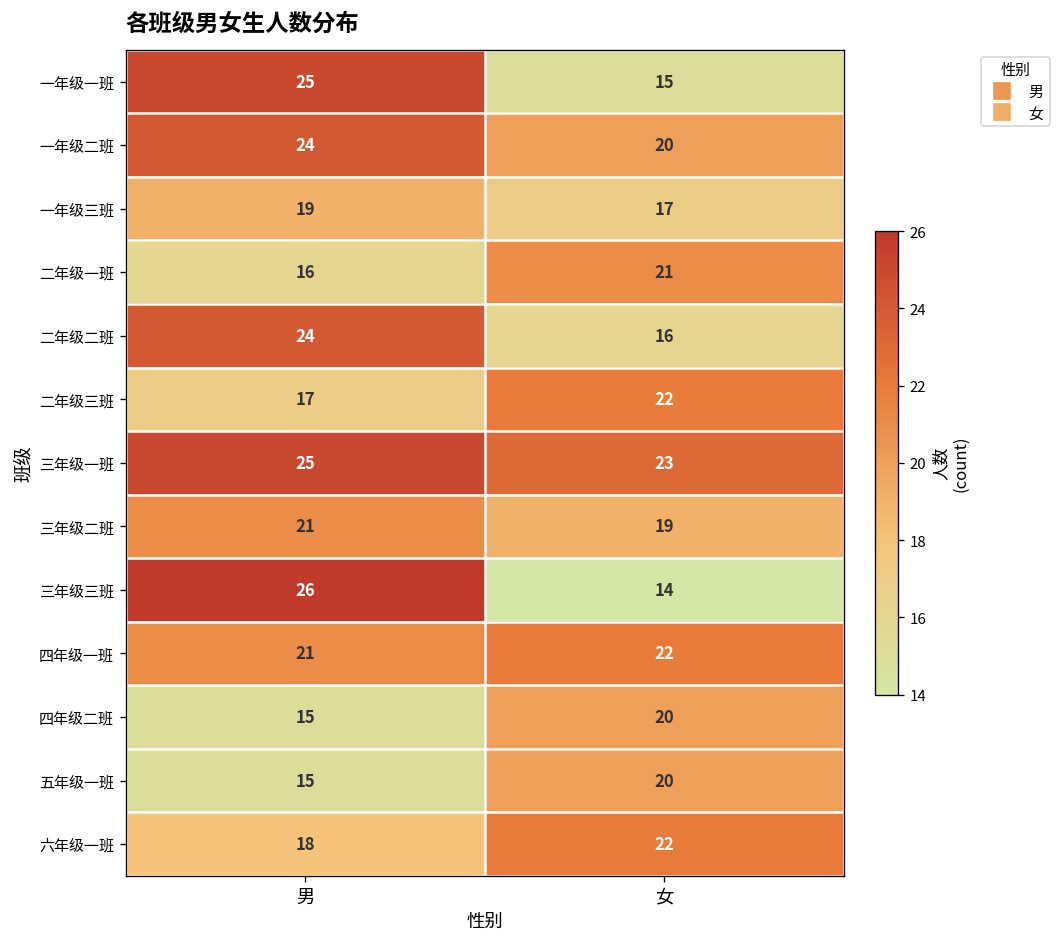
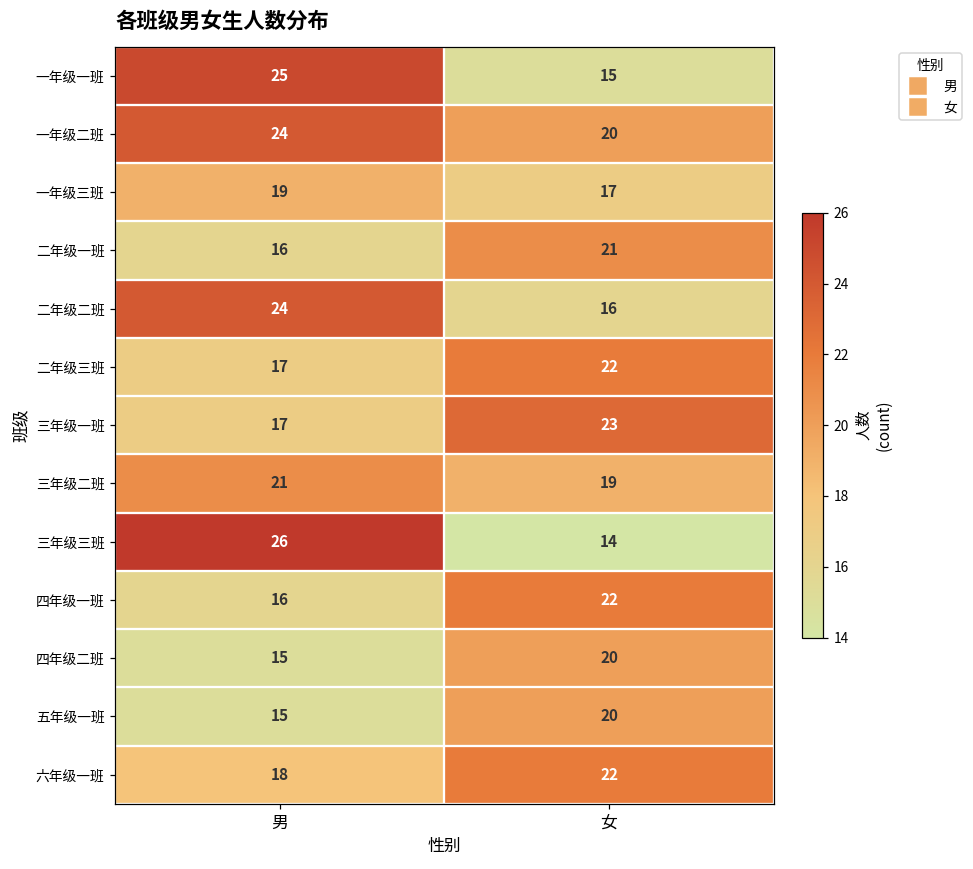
  {
    "一年级一班": {
      "男": 25,
      "女": 15
    },
    "一年级二班": {
      "男": 24,
      "女": 20
    },
    "一年级三班": {
      "男": 19,
      "女": 17
    },
    "二年级一班": {
      "男": 16,
      "女": 21
    },
    "二年级二班": {
      "男": 24,
      "女": 16
    },
    "二年级三班": {
      "男": 17,
      "女": 22
    },
    "三年级一班": {
-     "男": 25,
+     "男": 17,
      "女": 23
    },
    "三年级二班": {
      "男": 21,
      "女": 19
    },
    "三年级三班": {
      "男": 26,
      "女": 14
    },
    "四年级一班": {
-     "男": 21,
+     "男": 16,
      "女": 22
    },
    "四年级二班": {
      "男": 15,
      "女": 20
    },
    "五年级一班": {
      "男": 15,
      "女": 20
    },
    "六年级一班": {
      "男": 18,
      "女": 22
    }
  }
